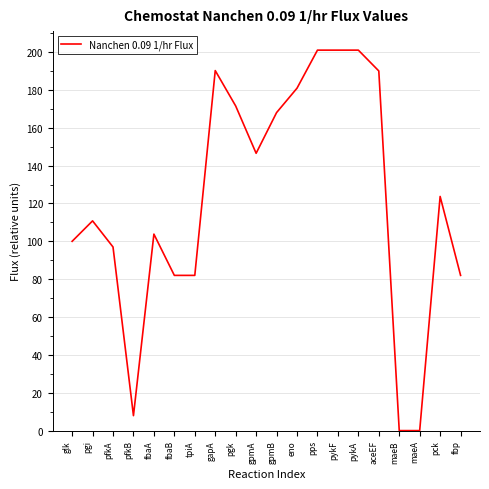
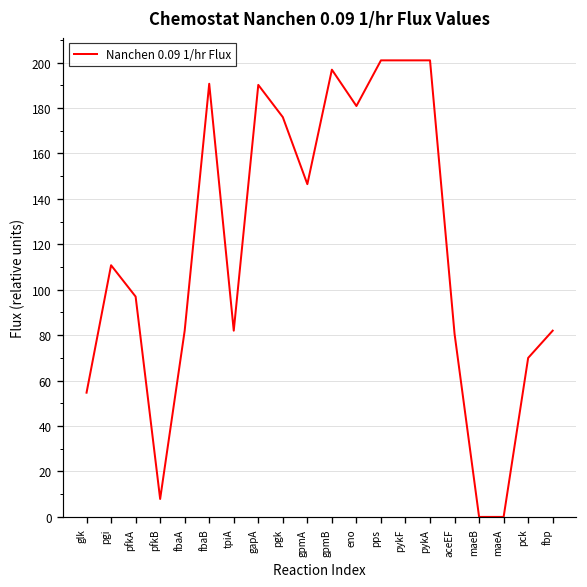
  {
-   "glk": 100,
+   "glk": 55,
    "pgi": 111,
    "pfkA": 97,
    "pfkB": 8,
-   "fbaA": 104,
-   "fbaB": 82,
+   "fbaA": 82,
+   "fbaB": 191,
    "tpiA": 82,
    "gapA": 190,
-   "pgk": 172,
+   "pgk": 176,
    "gpmA": 147,
-   "gpmB": 168,
+   "gpmB": 197,
    "eno": 181,
    "pps": 201,
    "pykF": 201,
    "pykA": 201,
-   "aceEF": 190,
+   "aceEF": 81,
    "maeB": 0,
    "maeA": 0,
-   "pck": 124,
+   "pck": 70,
    "fbp": 82
  }
